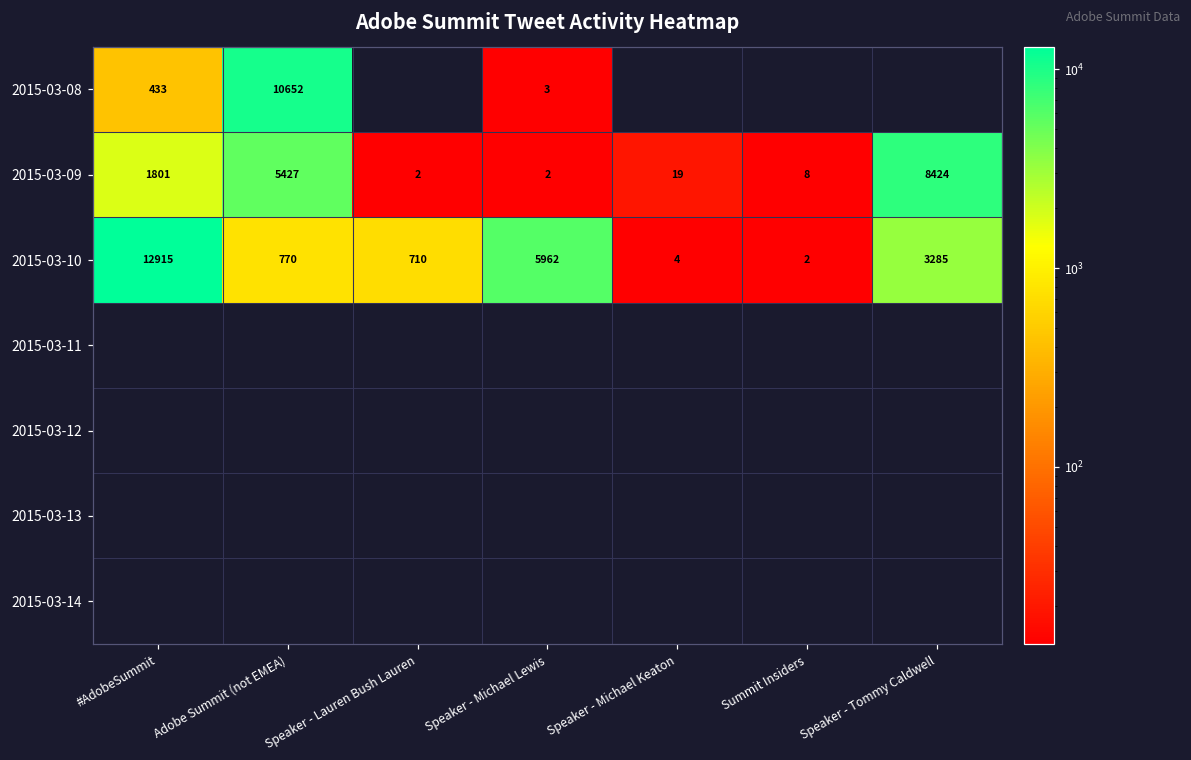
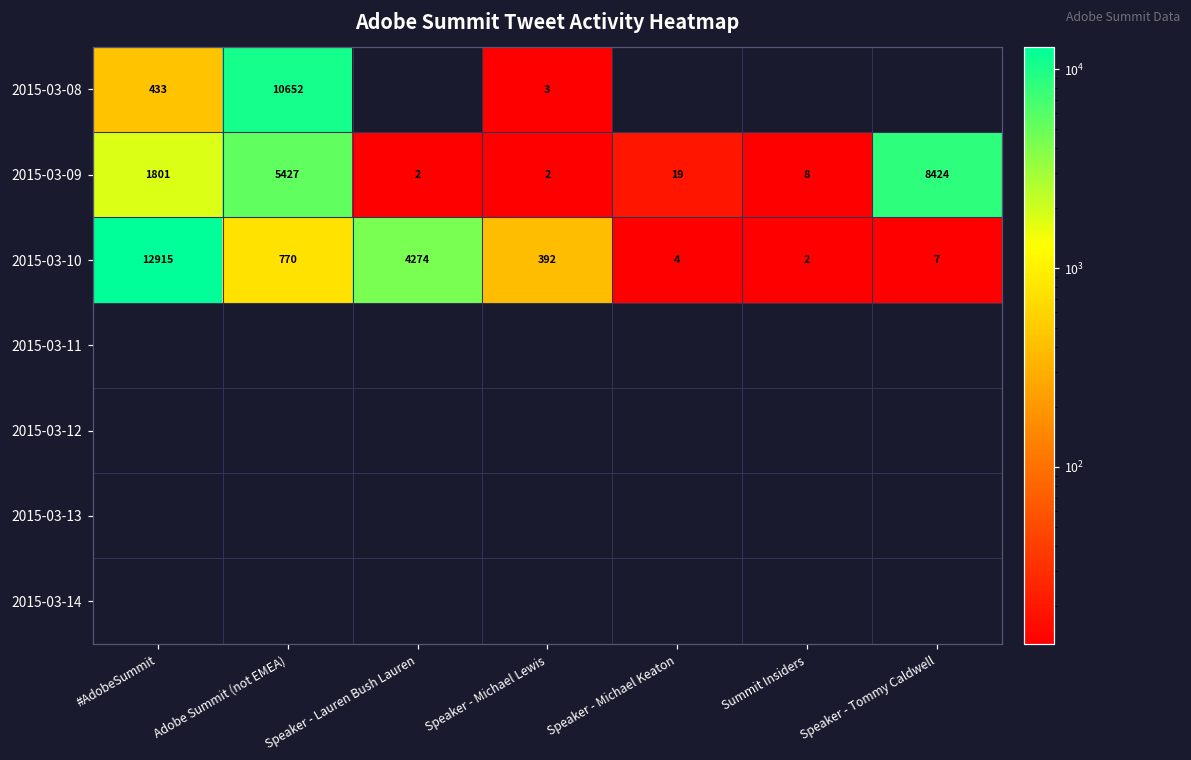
  {
    "2015-03-08": {
      "#AdobeSummit": 433,
      "Adobe Summit (not EMEA)": 10652,
      "Speaker - Michael Lewis": 3
    },
    "2015-03-09": {
      "#AdobeSummit": 1801,
      "Adobe Summit (not EMEA)": 5427,
      "Speaker - Lauren Bush Lauren": 2,
      "Speaker - Michael Lewis": 2,
      "Speaker - Michael Keaton": 19,
      "Summit Insiders": 8,
      "Speaker - Tommy Caldwell": 8424
    },
    "2015-03-10": {
      "#AdobeSummit": 12915,
      "Adobe Summit (not EMEA)": 770,
-     "Speaker - Lauren Bush Lauren": 710,
-     "Speaker - Michael Lewis": 5962,
+     "Speaker - Lauren Bush Lauren": 4274,
+     "Speaker - Michael Lewis": 392,
      "Speaker - Michael Keaton": 4,
      "Summit Insiders": 2,
-     "Speaker - Tommy Caldwell": 3285
+     "Speaker - Tommy Caldwell": 7
    }
  }
